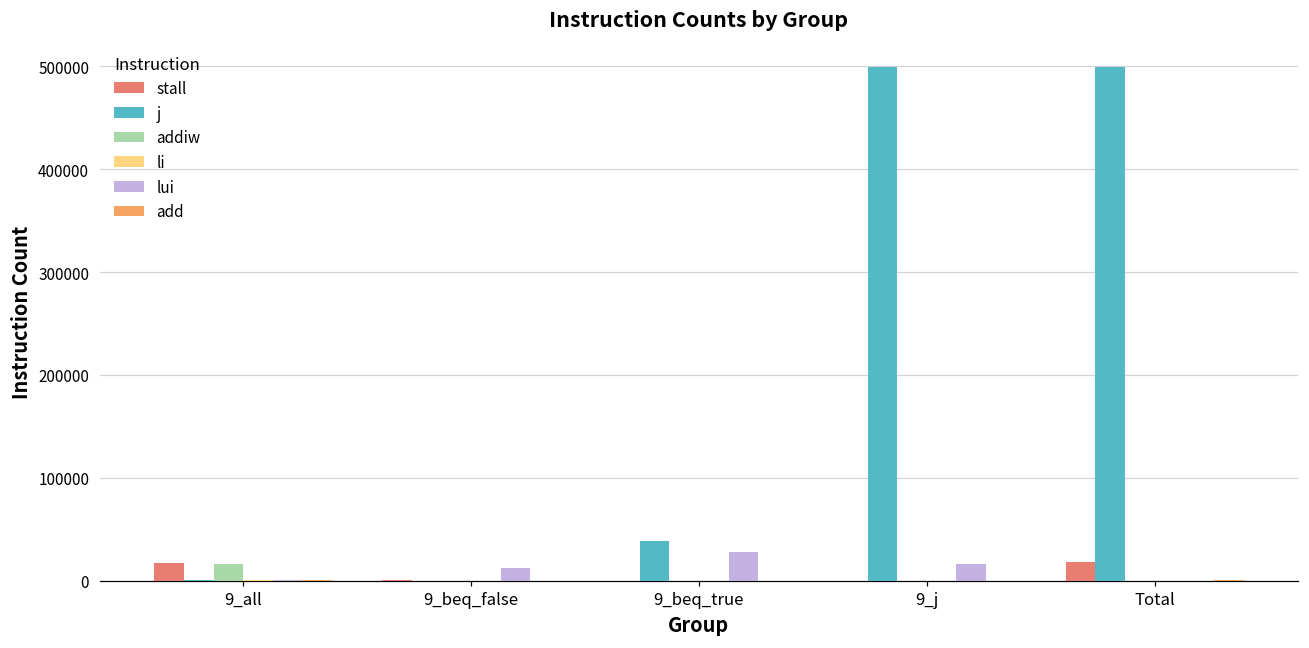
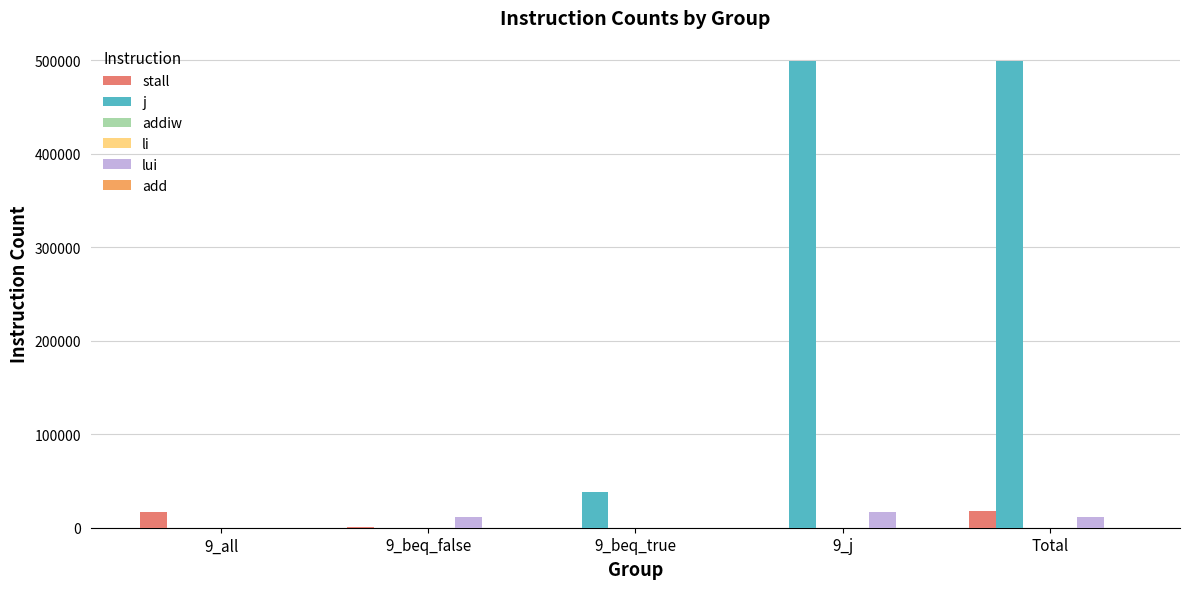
  {
    "j": {
      "9_beq_false": 0,
      "9_beq_true": 40000,
      "9_j": 500000,
      "Total": 500000
    },
    "addiw": {
-     "9_all": 20000,
+     "9_all": 0,
      "9_beq_true": 0,
      "9_j": 0
    },
    "lui": {
      "9_beq_false": 10000,
-     "9_beq_true": 30000,
+     "9_beq_true": 0,
      "9_j": 20000,
-     "Total": 0
+     "Total": 10000
    }
  }
